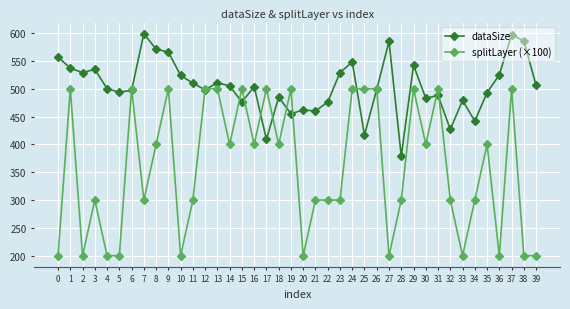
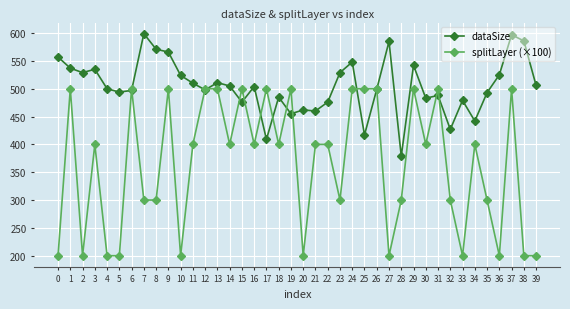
  {
    "dataSize": {
      "0": 560,
      "1": 540,
      "2": 530,
      "3": 540,
      "4": 500,
      "5": 490,
      "7": 600,
      "8": 570,
      "9": 570,
      "10": 520,
      "11": 510,
      "13": 510,
      "14": 510,
      "15": 480,
      "16": 500,
      "17": 410,
      "18": 490,
      "19": 460,
      "20": 460,
      "21": 460,
      "22": 480,
      "23": 530,
      "24": 550,
      "25": 420,
      "27": 590,
      "28": 380,
      "29": 540,
      "30": 480,
      "31": 490,
      "32": 430,
      "33": 480,
      "34": 440,
      "35": 490,
      "36": 530,
      "39": 510
    },
    "splitLayer (×100)": {
      "0": 200,
      "1": 500,
      "2": 200,
-     "3": 300,
+     "3": 400,
      "4": 200,
      "5": 200,
      "7": 300,
-     "8": 400,
+     "8": 300,
      "9": 500,
      "10": 200,
-     "11": 300,
+     "11": 400,
      "13": 500,
      "14": 400,
      "15": 500,
      "16": 400,
      "17": 500,
      "18": 400,
      "19": 500,
      "20": 200,
-     "21": 300,
-     "22": 300,
+     "21": 400,
+     "22": 400,
      "23": 300,
      "24": 500,
      "25": 500,
      "27": 200,
      "28": 300,
      "29": 500,
      "30": 400,
      "31": 500,
      "32": 300,
      "33": 200,
-     "34": 300,
-     "35": 400,
+     "34": 400,
+     "35": 300,
      "36": 200,
      "37": 500,
      "38": 200,
      "39": 200
    }
  }
